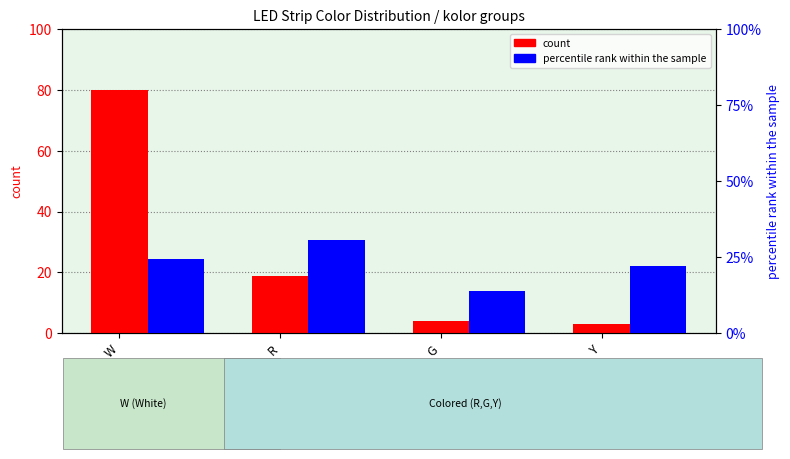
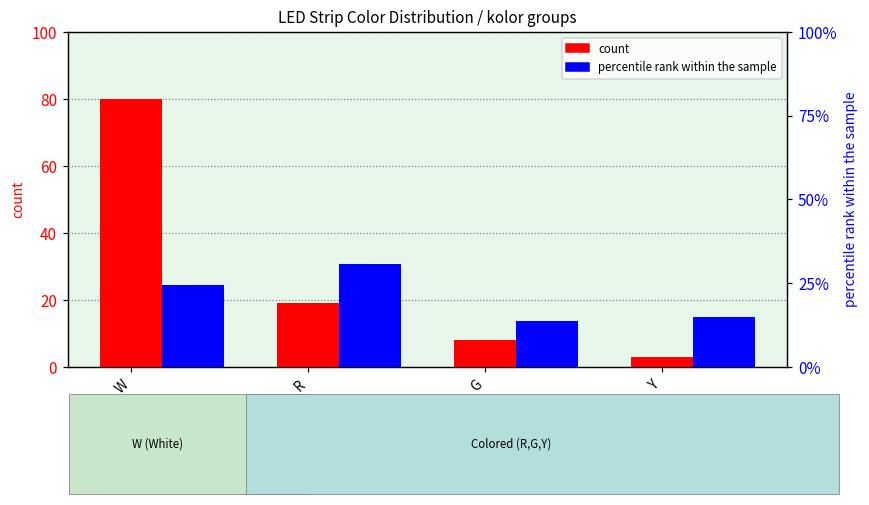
  {
    "count": {
      "W": "80",
      "R": "19",
-     "G": "4",
+     "G": "8",
      "Y": "3"
    },
    "percentile rank within the sample": {
      "W": "24%",
      "R": "31%",
      "G": "14%",
-     "Y": "22%"
+     "Y": "15%"
    }
  }
